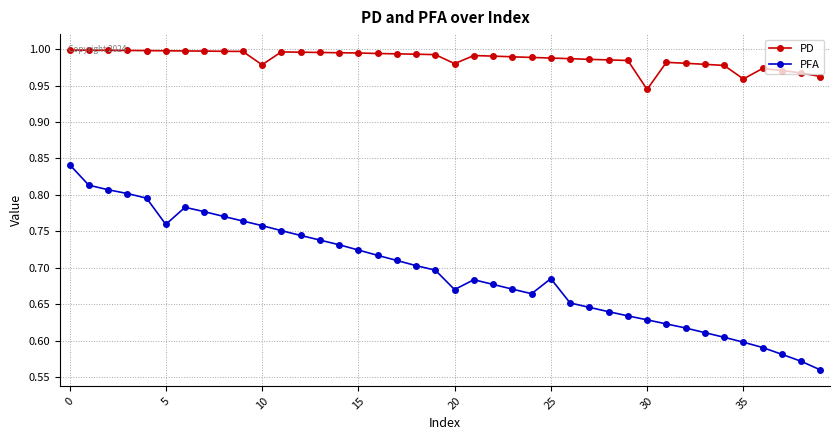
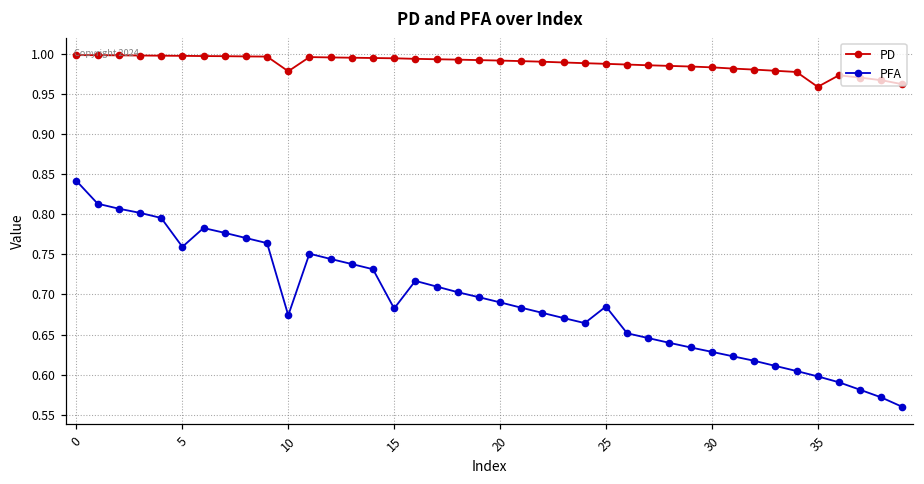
  {
    "PD": {
      "5": 1.00,
      "10": 0.98,
      "15": 0.99,
-     "20": 0.98,
+     "20": 0.99,
      "25": 0.99,
-     "30": 0.94,
+     "30": 0.98,
      "35": 0.96
    },
    "PFA": {
      "0": 0.84,
      "5": 0.76,
-     "10": 0.76,
-     "15": 0.72,
-     "20": 0.67,
+     "10": 0.67,
+     "15": 0.68,
+     "20": 0.69,
      "25": 0.68,
      "30": 0.63,
      "35": 0.60
    }
  }
